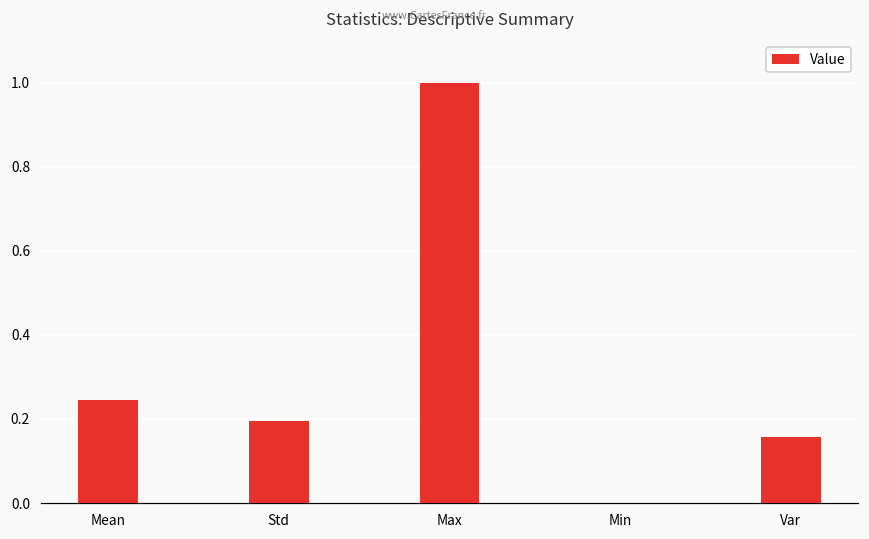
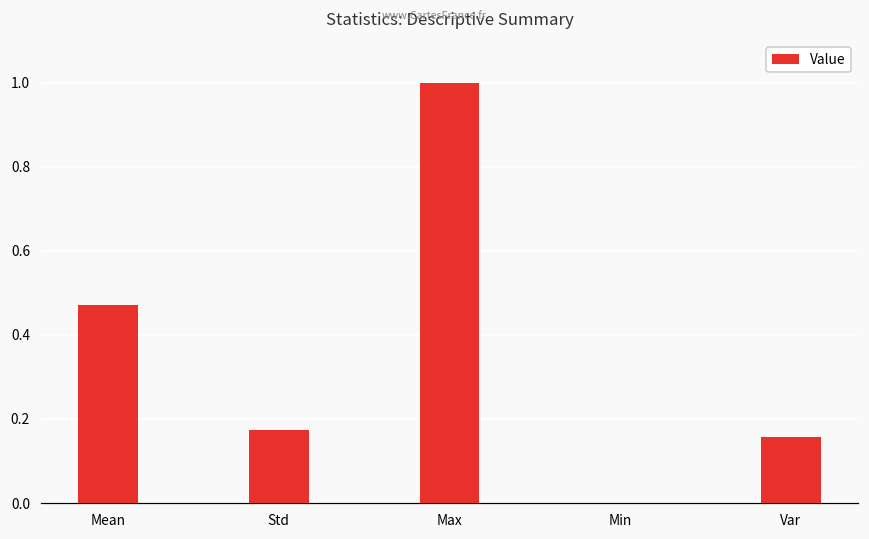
  {
-   "Mean": 0.25,
-   "Std": 0.20,
+   "Mean": 0.47,
+   "Std": 0.17,
    "Max": 1.00,
    "Min": 0.00,
    "Var": 0.16
  }
